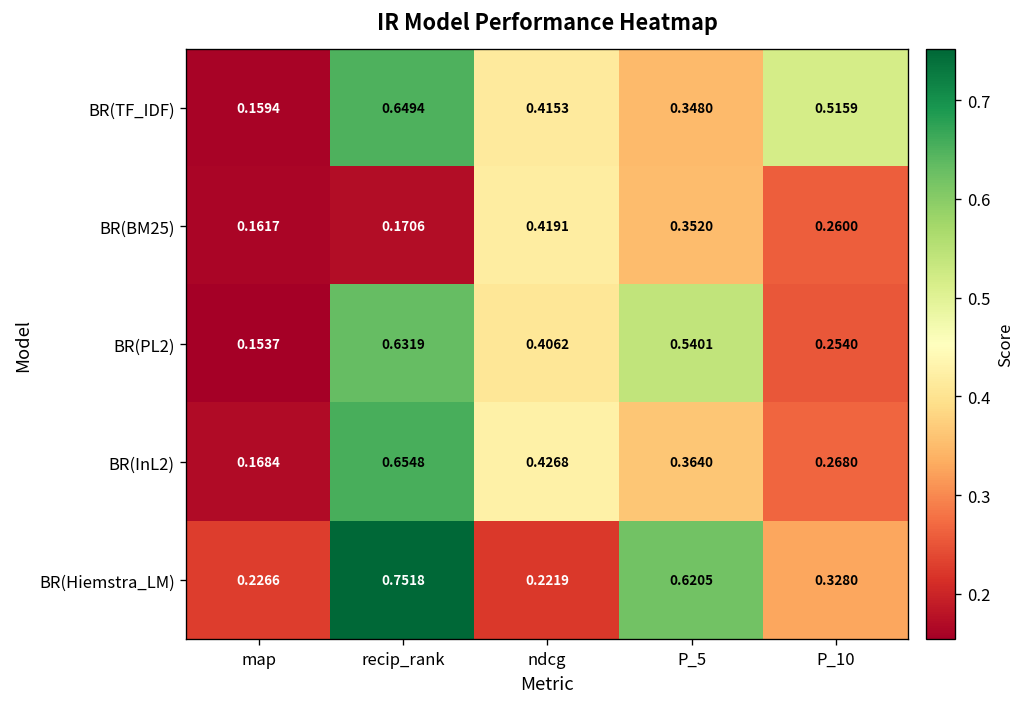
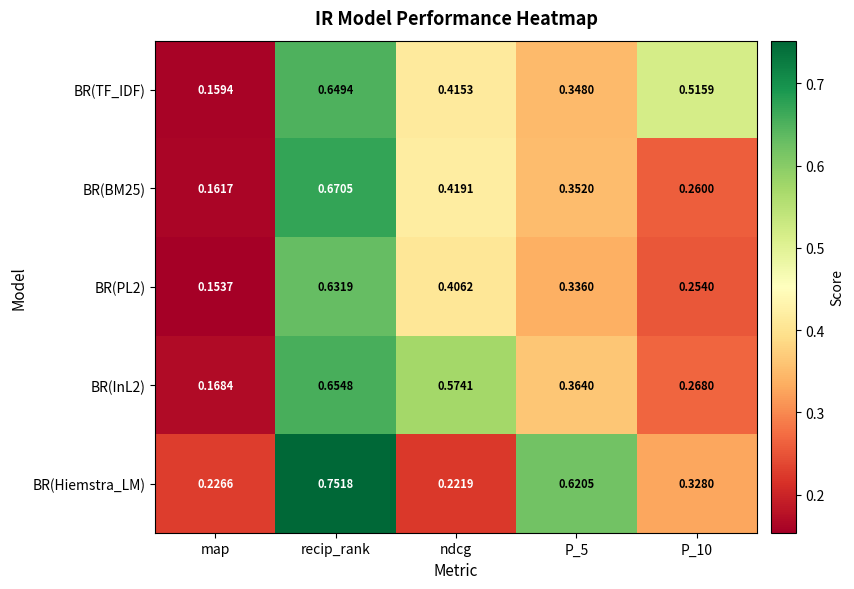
  {
    "BR(TF_IDF)": {
      "map": 0.1594,
      "recip_rank": 0.6494,
      "ndcg": 0.4153,
      "P_5": 0.3480,
      "P_10": 0.5159
    },
    "BR(BM25)": {
      "map": 0.1617,
-     "recip_rank": 0.1706,
+     "recip_rank": 0.6705,
      "ndcg": 0.4191,
      "P_5": 0.3520,
      "P_10": 0.2600
    },
    "BR(PL2)": {
      "map": 0.1537,
      "recip_rank": 0.6319,
      "ndcg": 0.4062,
-     "P_5": 0.5401,
+     "P_5": 0.3360,
      "P_10": 0.2540
    },
    "BR(InL2)": {
      "map": 0.1684,
      "recip_rank": 0.6548,
-     "ndcg": 0.4268,
+     "ndcg": 0.5741,
      "P_5": 0.3640,
      "P_10": 0.2680
    },
    "BR(Hiemstra_LM)": {
      "map": 0.2266,
      "recip_rank": 0.7518,
      "ndcg": 0.2219,
      "P_5": 0.6205,
      "P_10": 0.3280
    }
  }
